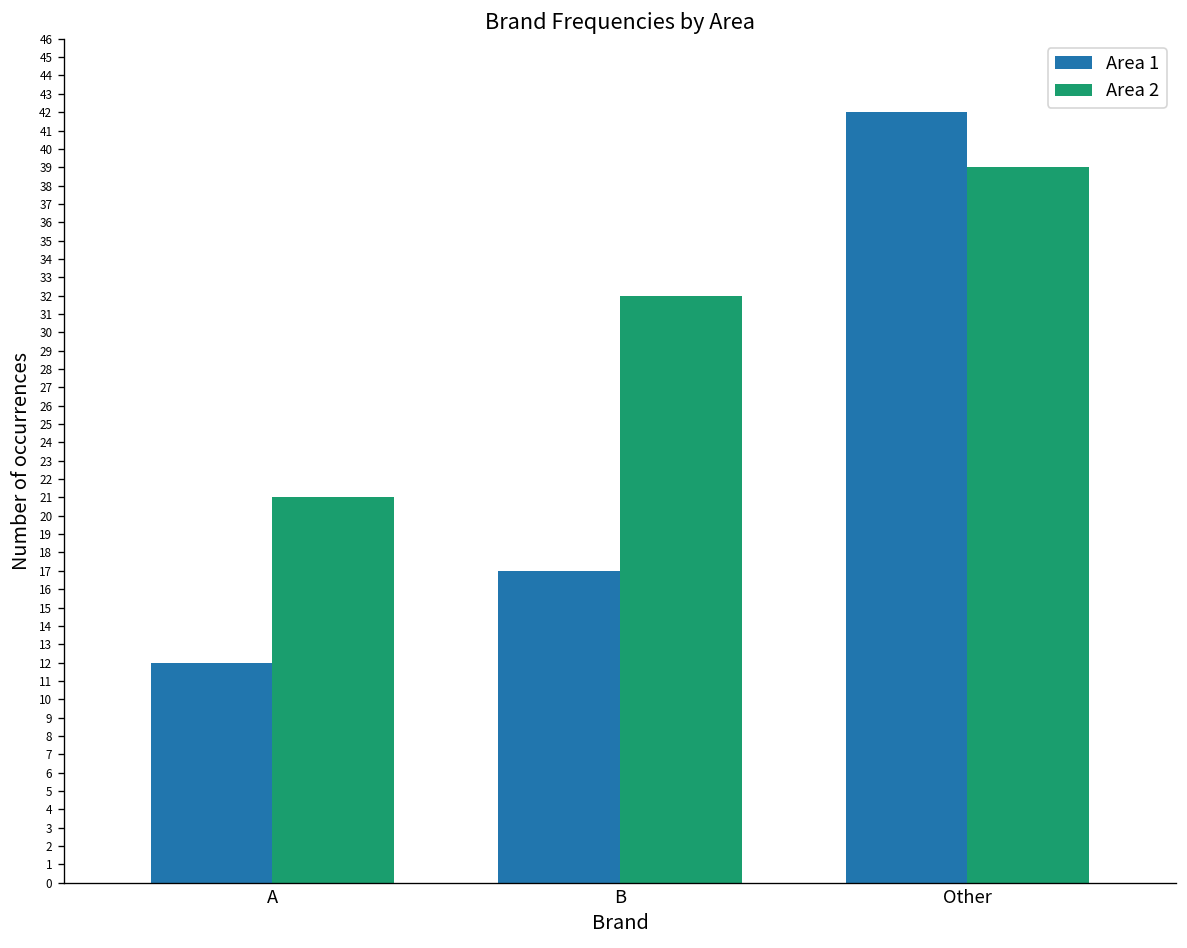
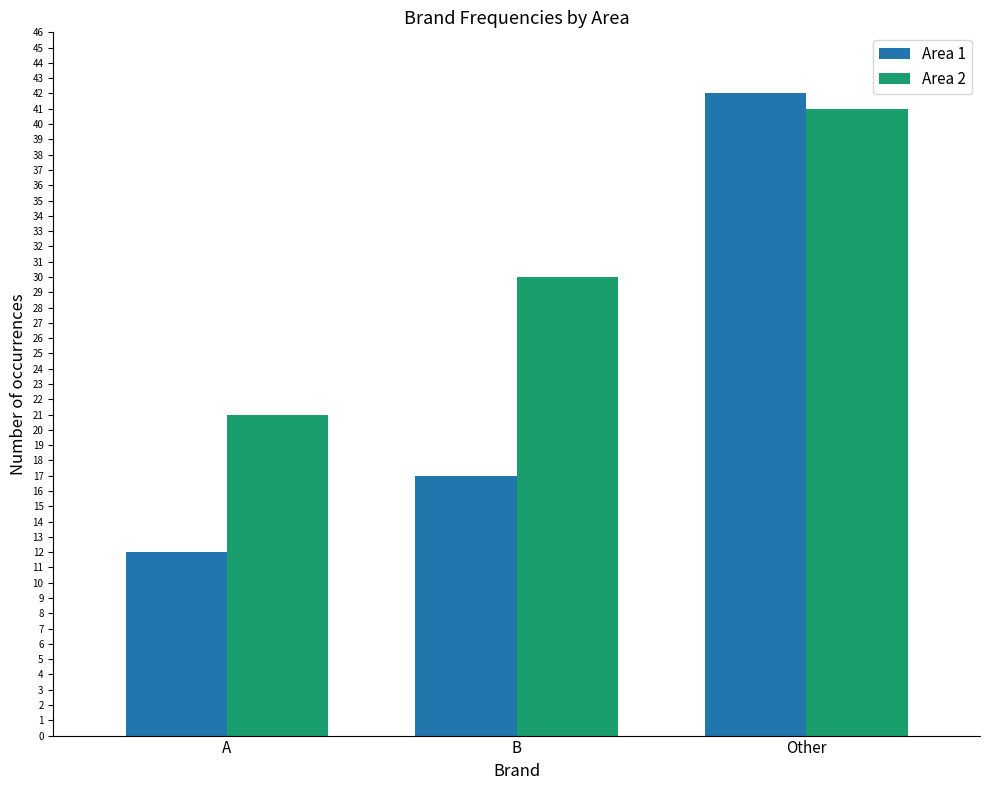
  {
    "Area 1": {
      "A": 12,
      "B": 17,
      "Other": 42
    },
    "Area 2": {
      "A": 21,
-     "B": 32,
-     "Other": 39
+     "B": 30,
+     "Other": 41
    }
  }
